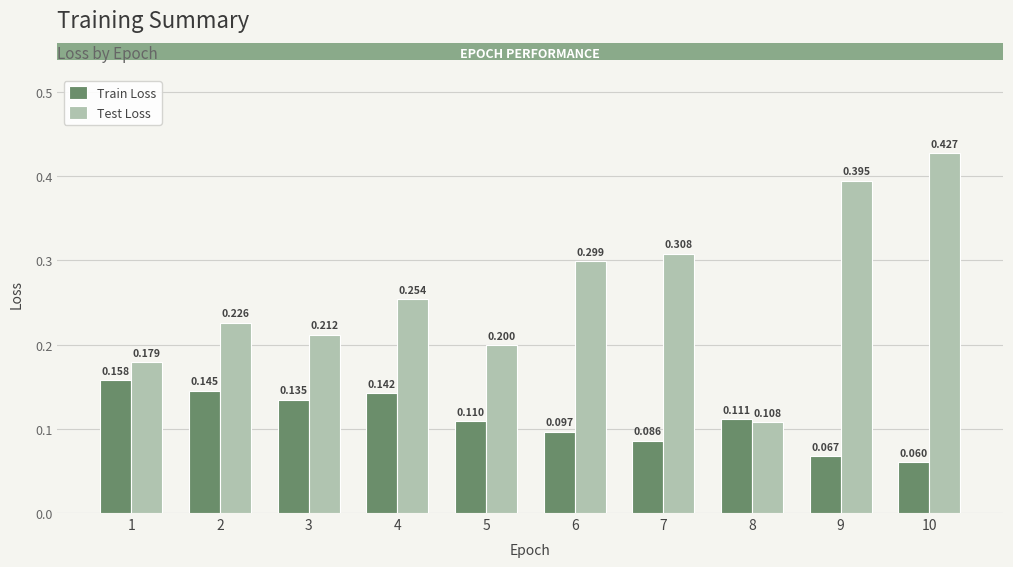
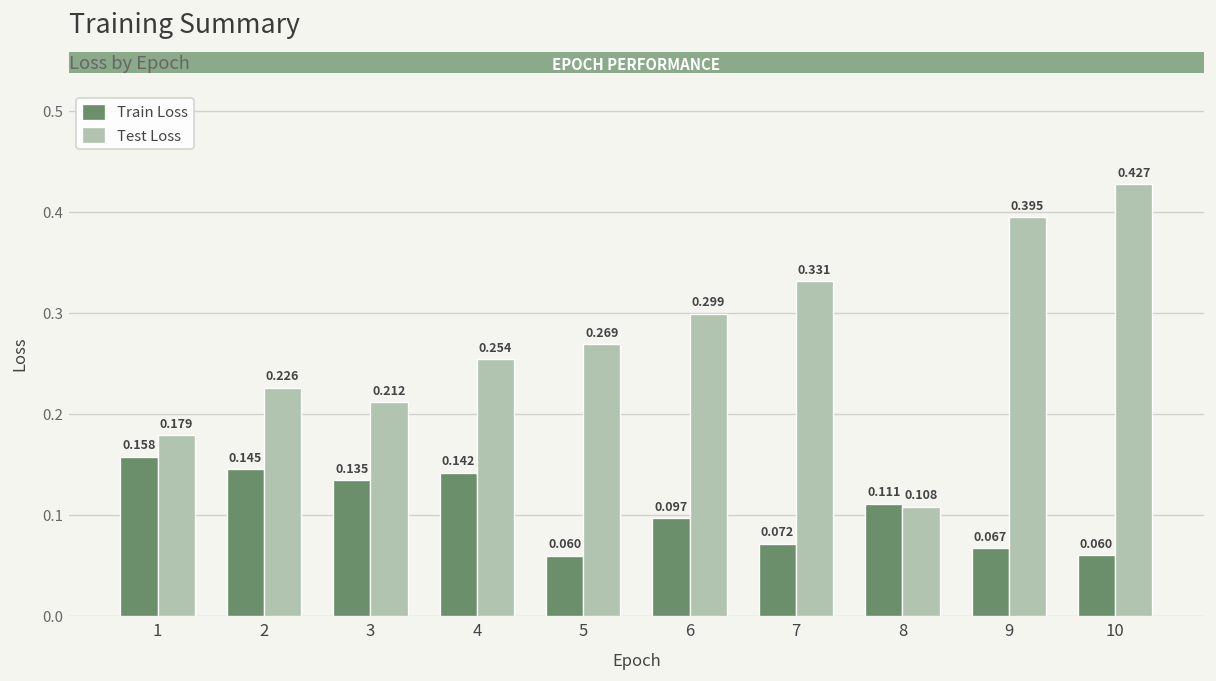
  {
    "Train Loss": {
      "1": 0.158,
      "2": 0.145,
      "3": 0.135,
      "4": 0.142,
-     "5": 0.110,
+     "5": 0.060,
      "6": 0.097,
-     "7": 0.086,
+     "7": 0.072,
      "8": 0.111,
      "9": 0.067,
      "10": 0.060
    },
    "Test Loss": {
      "1": 0.179,
      "2": 0.226,
      "3": 0.212,
      "4": 0.254,
-     "5": 0.200,
+     "5": 0.269,
      "6": 0.299,
-     "7": 0.308,
+     "7": 0.331,
      "8": 0.108,
      "9": 0.395,
      "10": 0.427
    }
  }
